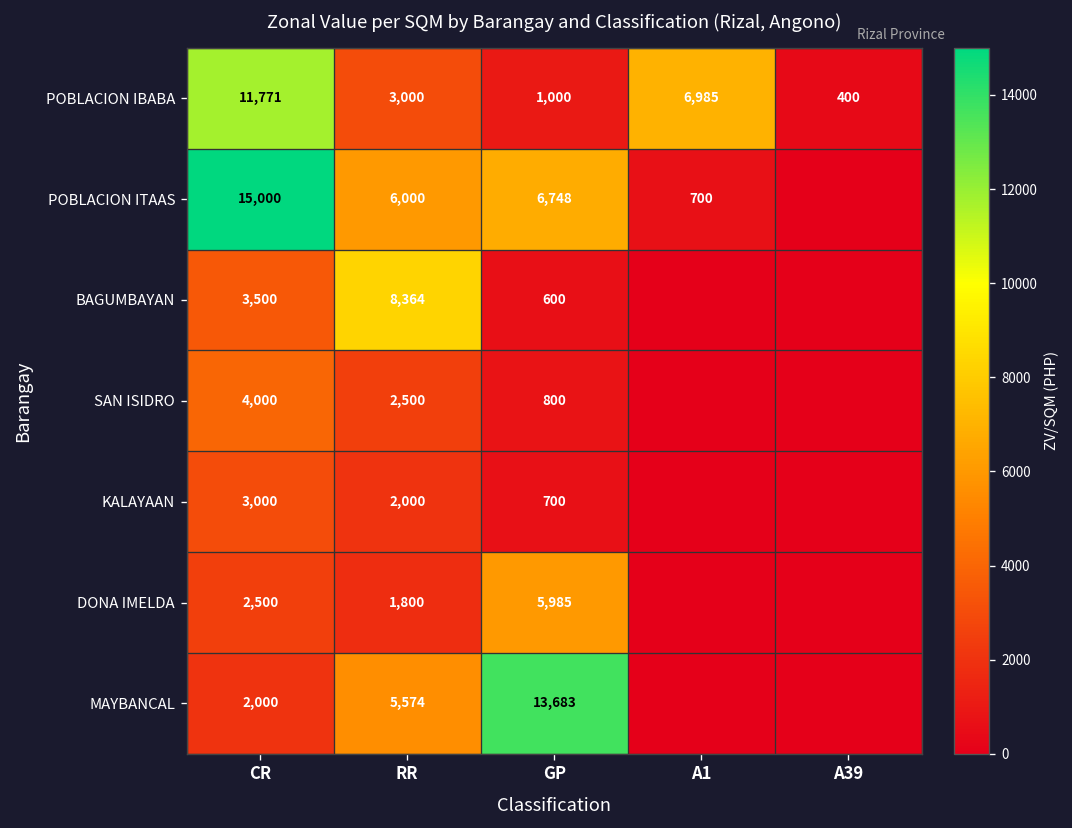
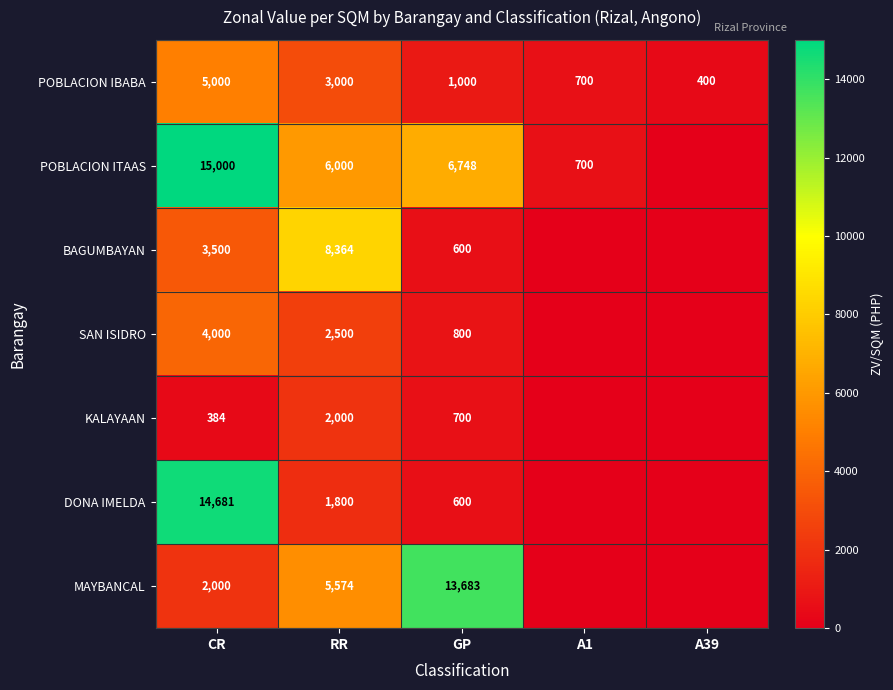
  {
    "POBLACION IBABA": {
-     "CR": "11,771",
+     "CR": "5,000",
      "RR": "3,000",
      "GP": "1,000",
-     "A1": "6,985",
+     "A1": "700",
      "A39": "400"
    },
    "POBLACION ITAAS": {
      "CR": "15,000",
      "RR": "6,000",
      "GP": "6,748",
      "A1": "700"
    },
    "BAGUMBAYAN": {
      "CR": "3,500",
      "RR": "8,364",
      "GP": "600"
    },
    "SAN ISIDRO": {
      "CR": "4,000",
      "RR": "2,500",
      "GP": "800"
    },
    "KALAYAAN": {
-     "CR": "3,000",
+     "CR": "384",
      "RR": "2,000",
      "GP": "700"
    },
    "DONA IMELDA": {
-     "CR": "2,500",
+     "CR": "14,681",
      "RR": "1,800",
-     "GP": "5,985"
+     "GP": "600"
    },
    "MAYBANCAL": {
      "CR": "2,000",
      "RR": "5,574",
      "GP": "13,683"
    }
  }
